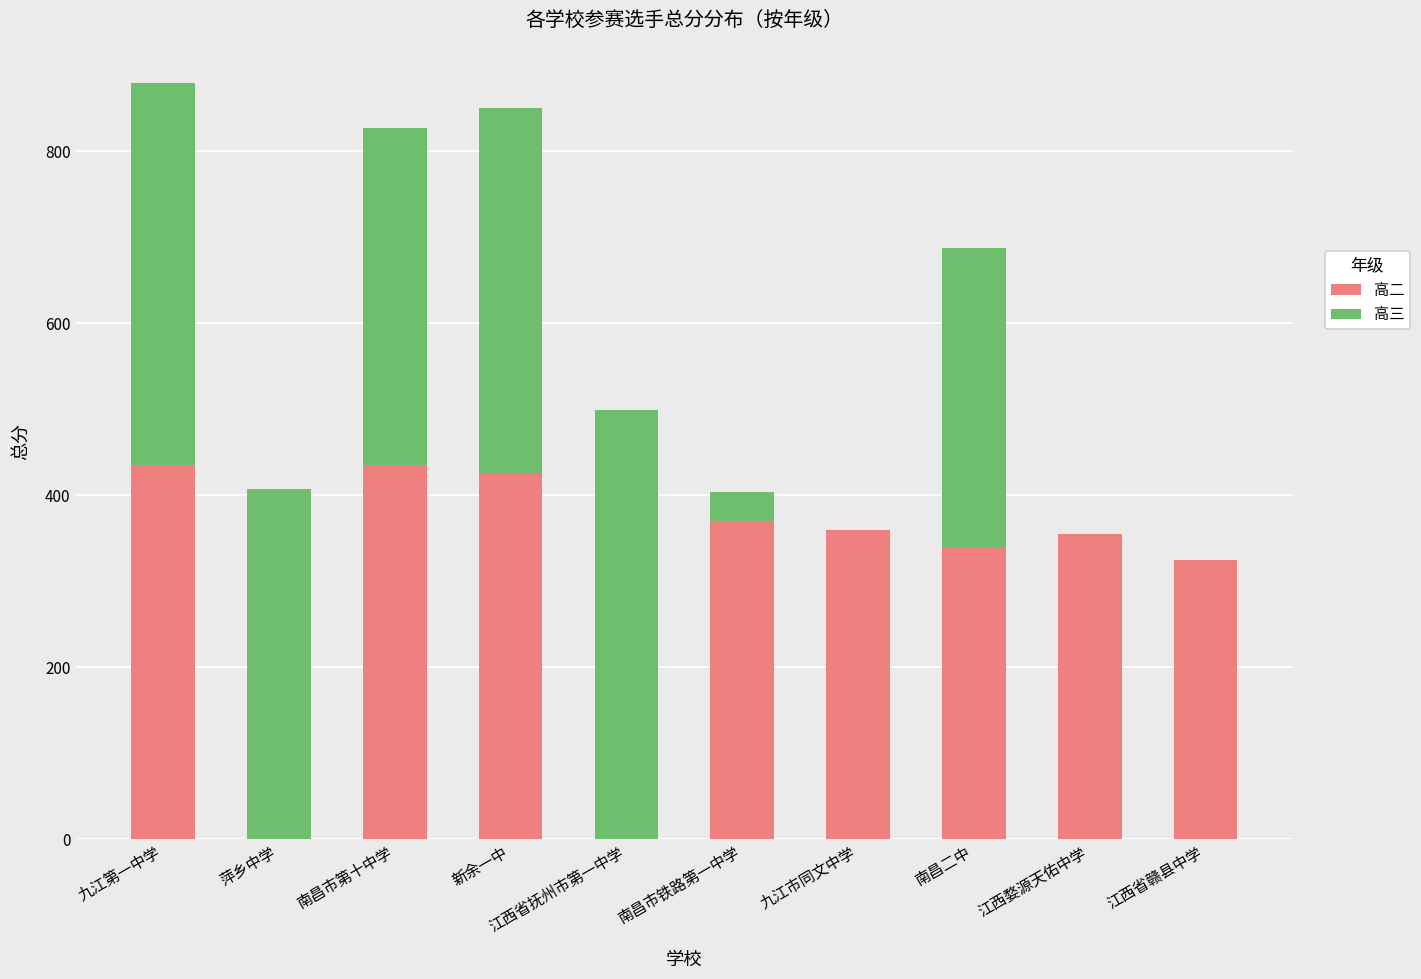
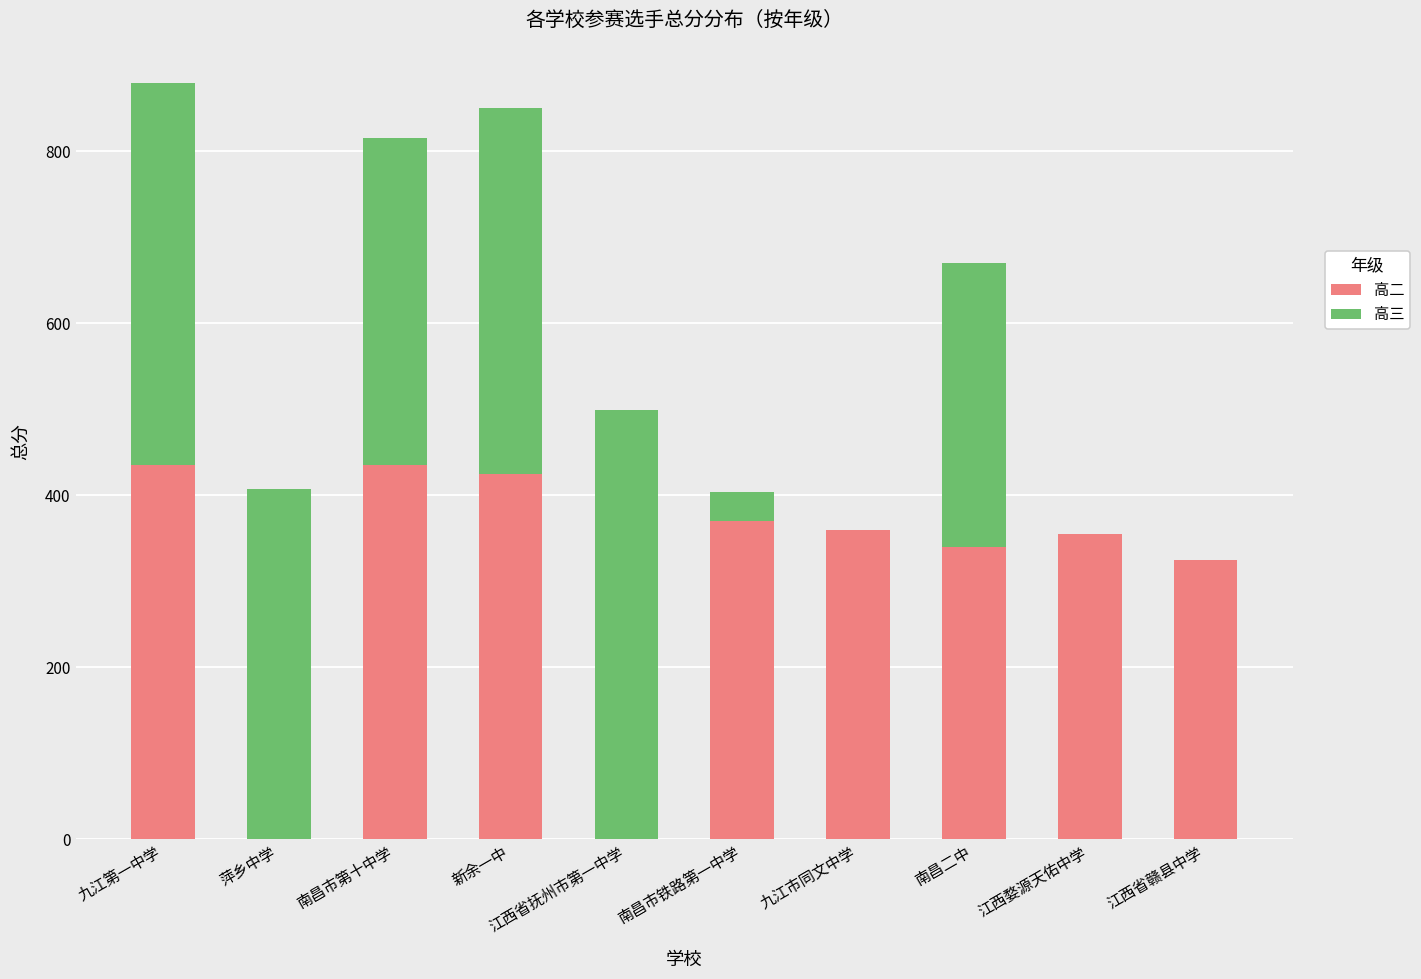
  {
    "高三": {
      "九江第一中学": 450,
      "萍乡中学": 410,
-     "南昌市第十中学": 390,
+     "南昌市第十中学": 380,
      "新余一中": 430,
      "江西省抚州市第一中学": 500,
      "南昌市铁路第一中学": 30,
      "九江市同文中学": 0,
-     "南昌二中": 350,
+     "南昌二中": 330,
      "江西婺源天佑中学": 0,
      "江西省赣县中学": 0
    }
  }
